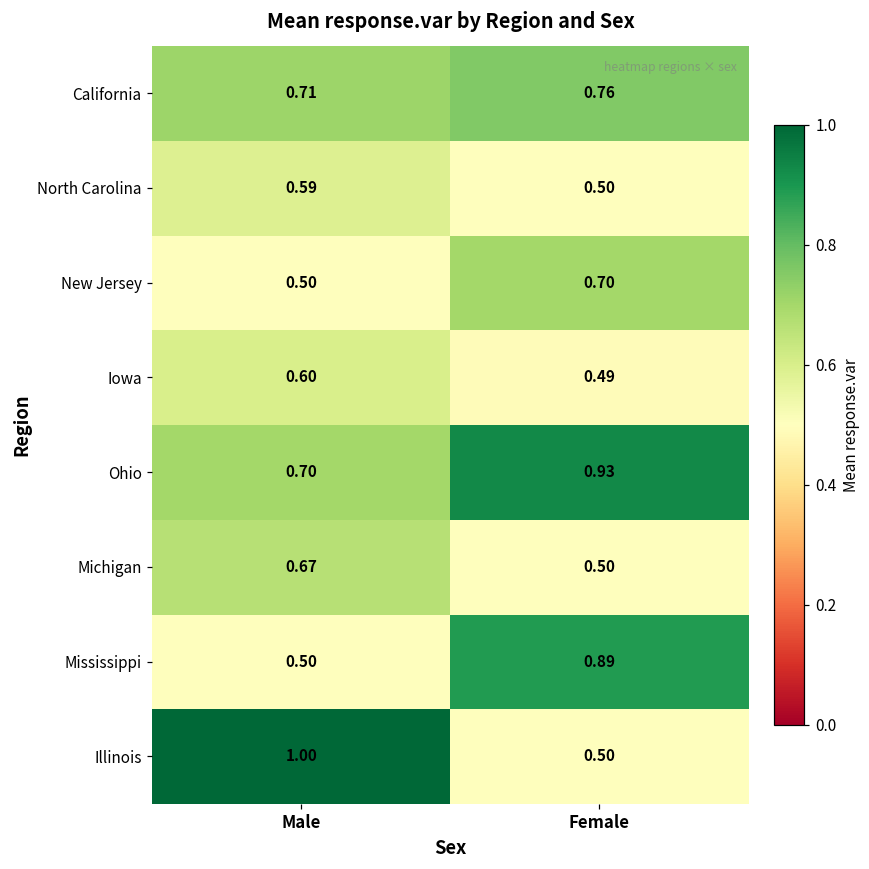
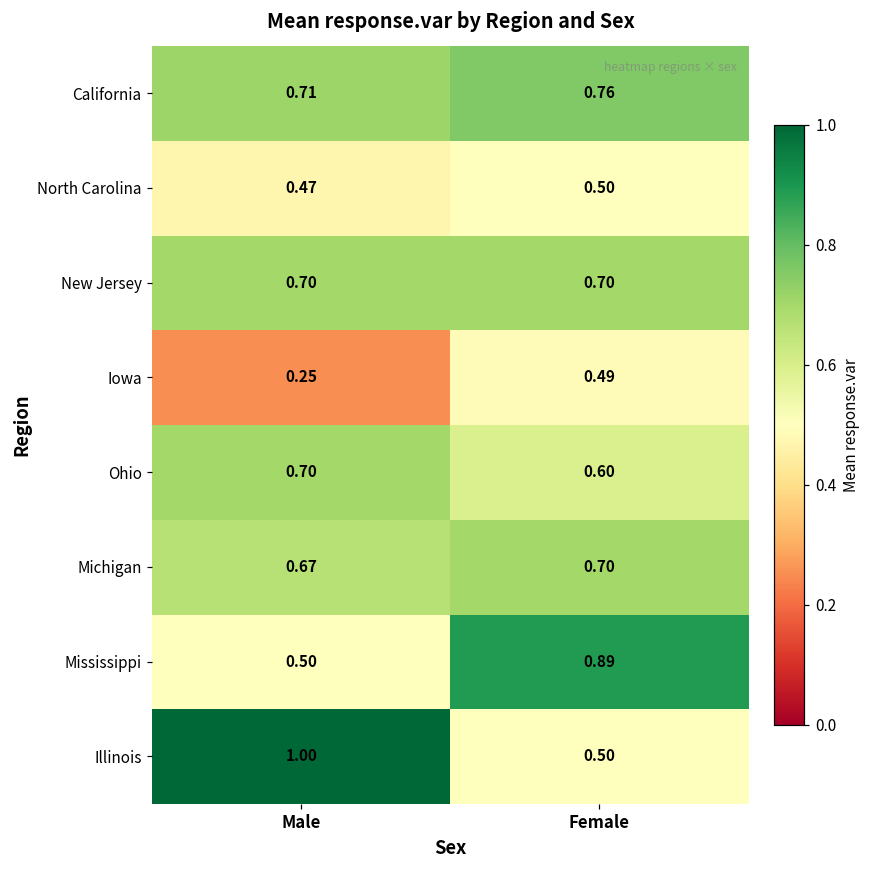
  {
    "California": {
      "Male": 0.71
    },
    "North Carolina": {
-     "Male": 0.59,
+     "Male": 0.47,
      "Female": 0.50
    },
    "New Jersey": {
-     "Male": 0.50,
+     "Male": 0.70,
      "Female": 0.70
    },
    "Iowa": {
-     "Male": 0.60,
+     "Male": 0.25,
      "Female": 0.49
    },
    "Ohio": {
      "Male": 0.70,
-     "Female": 0.93
+     "Female": 0.60
    },
    "Michigan": {
      "Male": 0.67,
-     "Female": 0.50
+     "Female": 0.70
    },
    "Mississippi": {
      "Male": 0.50,
      "Female": 0.89
    },
    "Illinois": {
      "Male": 1.00,
      "Female": 0.50
    }
  }
